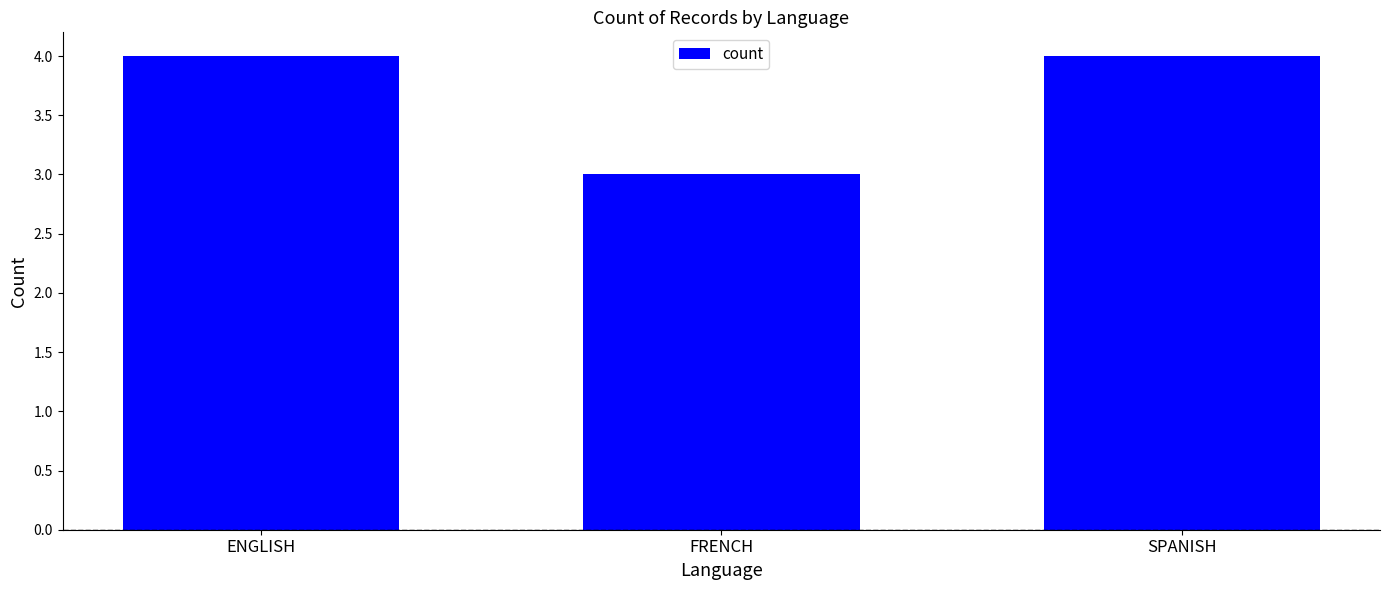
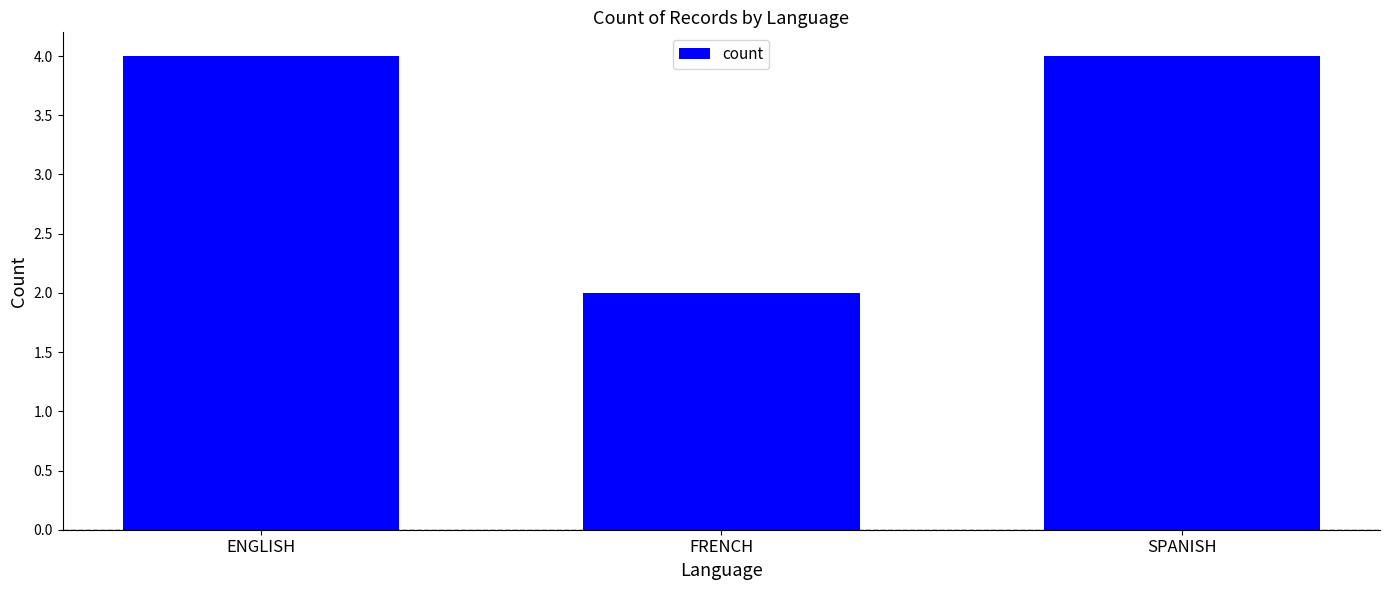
  {
    "ENGLISH": 4,
-   "FRENCH": 3,
+   "FRENCH": 2,
    "SPANISH": 4
  }
